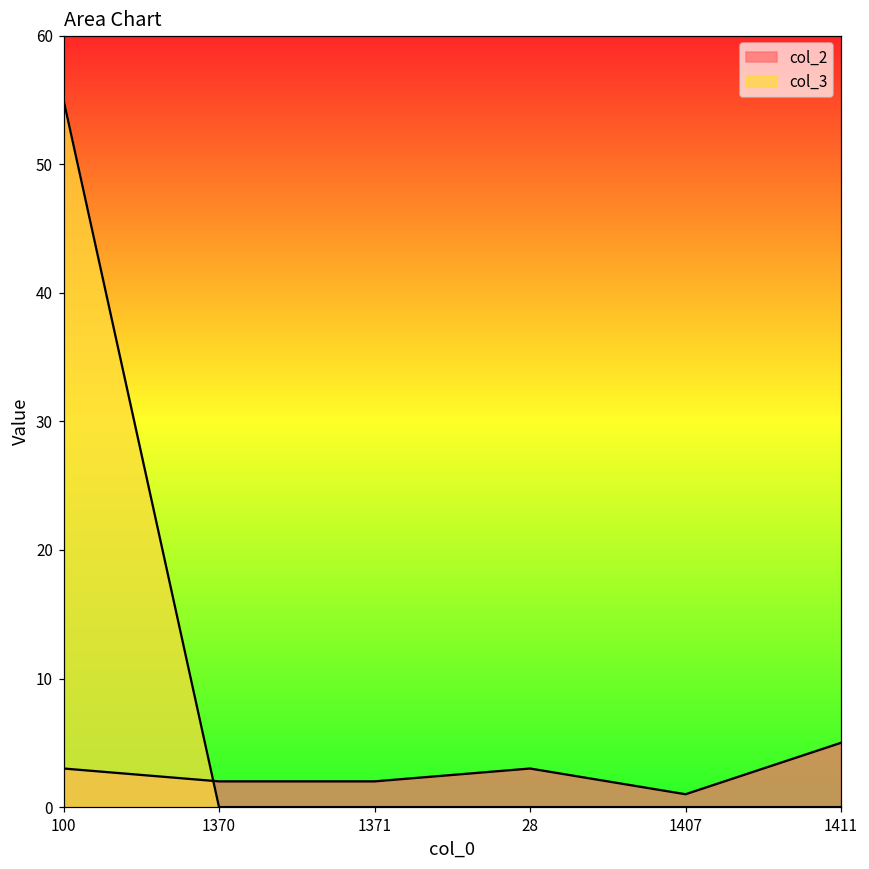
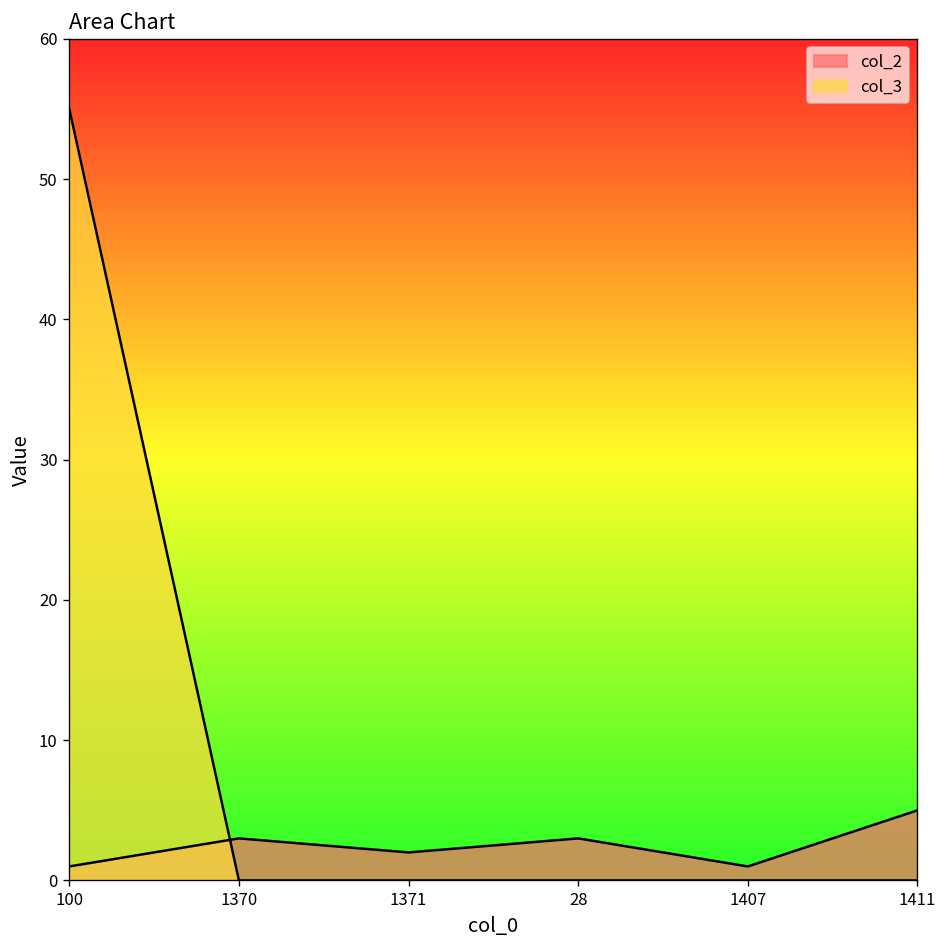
  {
    "col_2": {
-     "100": 3,
-     "1370": 2,
+     "100": 1,
+     "1370": 3,
      "1371": 2,
      "28": 3,
      "1407": 1,
      "1411": 5
    },
    "col_3": {
      "100": 55,
      "1370": 0,
      "1371": 0,
      "28": 0,
      "1407": 0,
      "1411": 0
    }
  }
